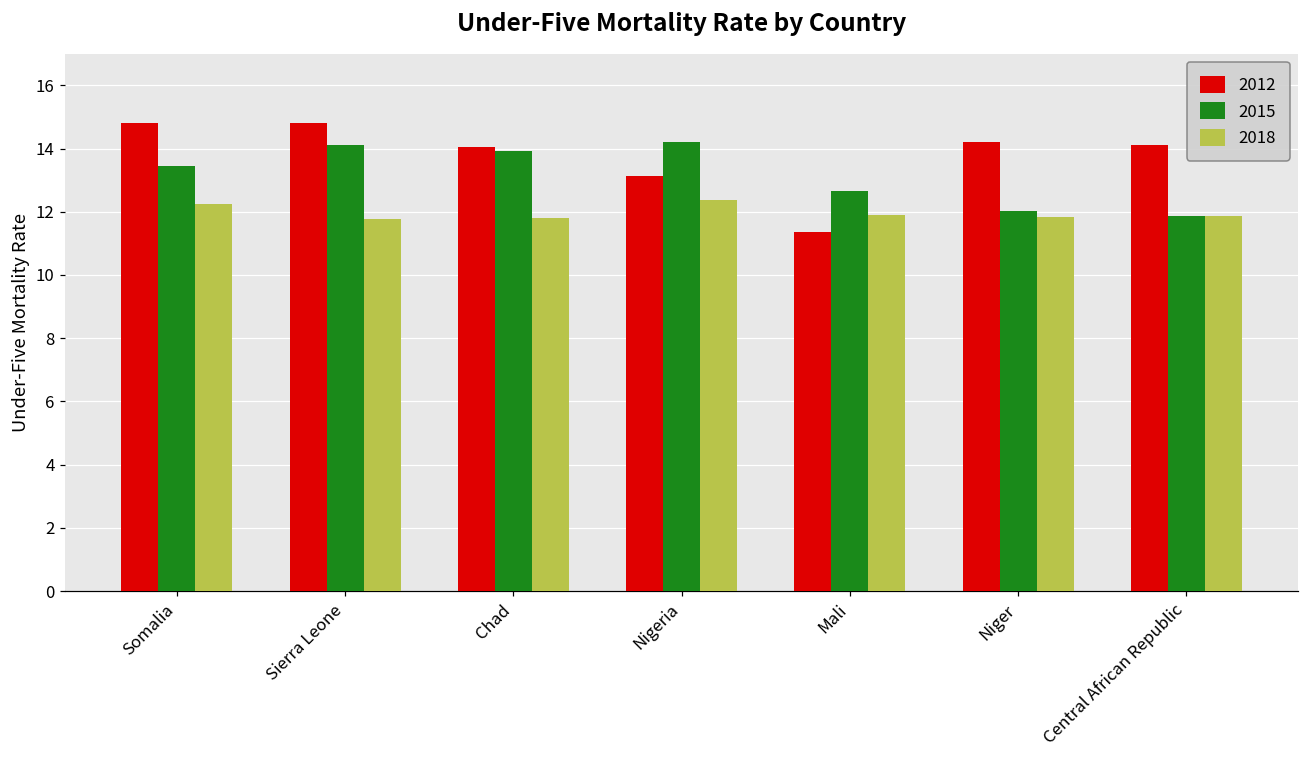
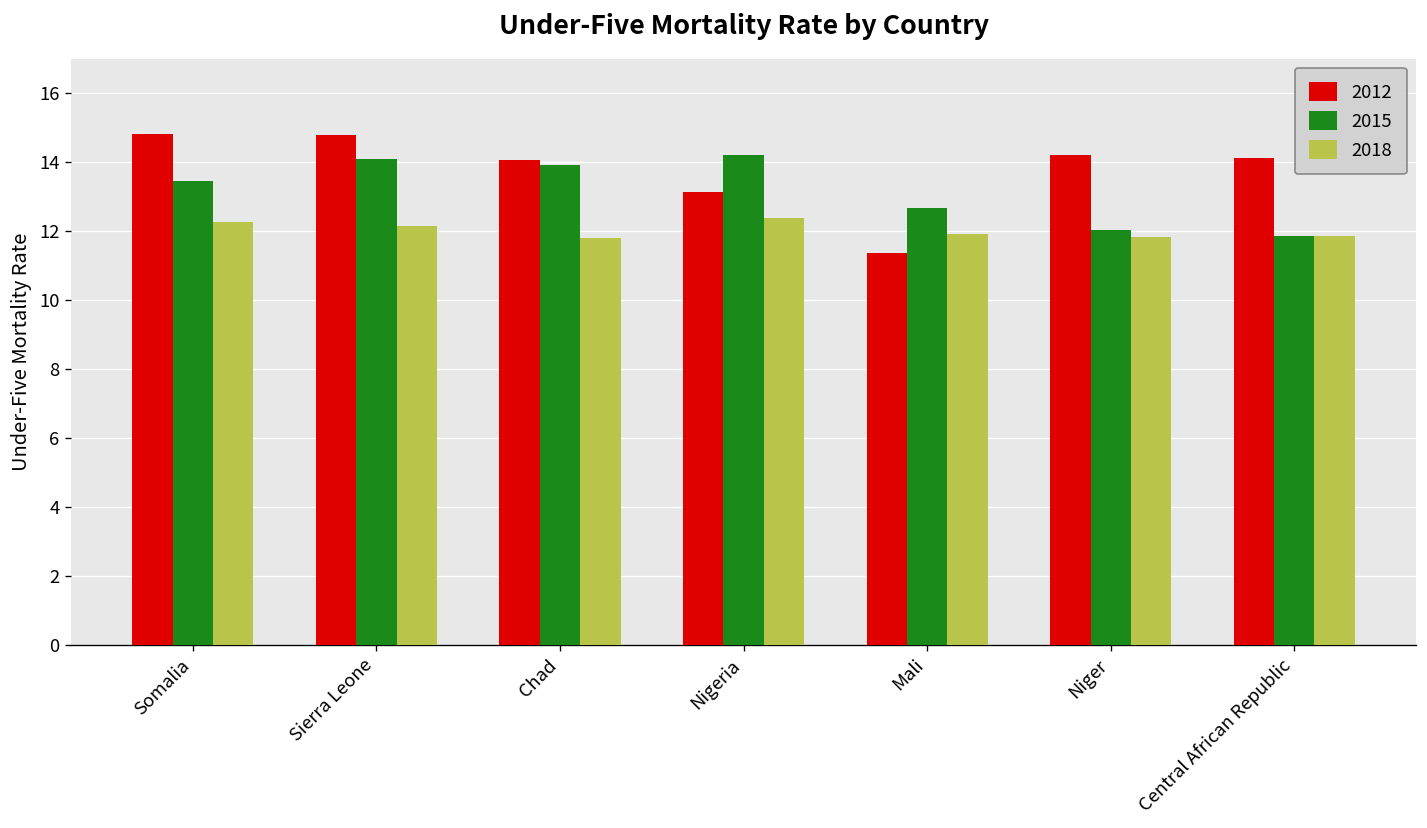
  {
    "2012": {
      "Somalia": 14.8,
      "Sierra Leone": 14.8,
      "Chad": 14.1,
      "Nigeria": 13.1,
      "Mali": 11.4,
      "Niger": 14.2,
      "Central African Republic": 14.1
    },
    "2015": {
      "Somalia": 13.4,
      "Sierra Leone": 14.1,
      "Chad": 13.9,
      "Nigeria": 14.2,
      "Mali": 12.7,
      "Niger": 12.0,
      "Central African Republic": 11.9
    },
    "2018": {
      "Somalia": 12.3,
-     "Sierra Leone": 11.8,
+     "Sierra Leone": 12.1,
      "Chad": 11.8,
      "Nigeria": 12.4,
      "Mali": 11.9,
      "Niger": 11.8,
      "Central African Republic": 11.9
    }
  }
